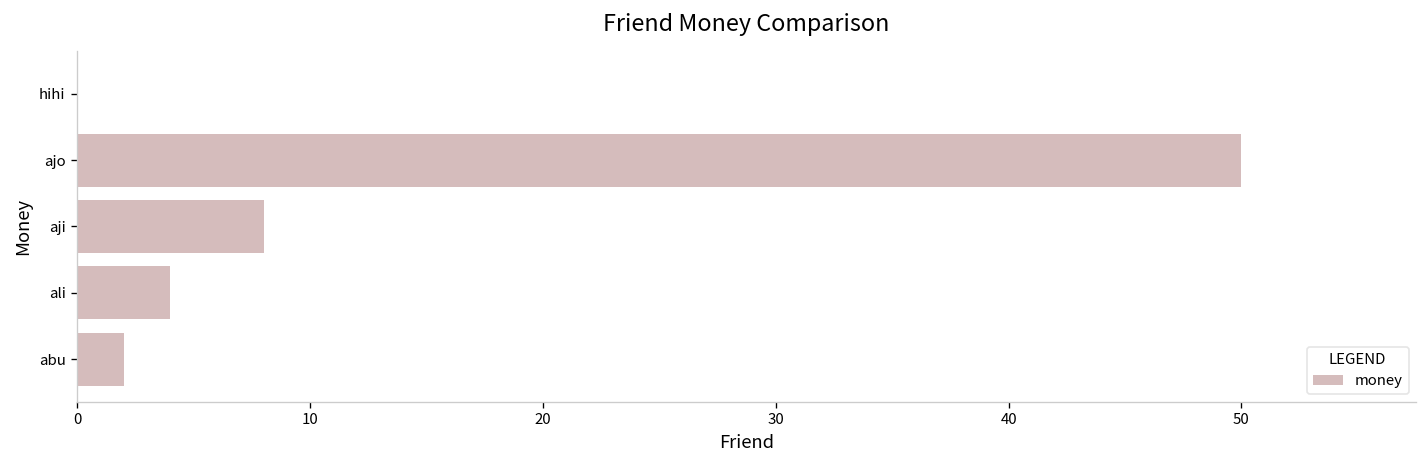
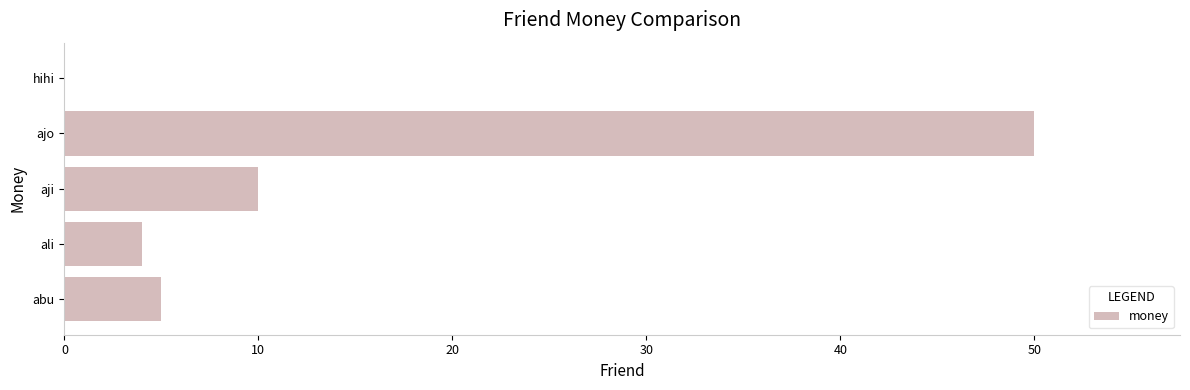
  {
    "hihi": 0,
    "ajo": 50,
-   "aji": 8,
+   "aji": 10,
    "ali": 4,
-   "abu": 2
+   "abu": 5
  }
